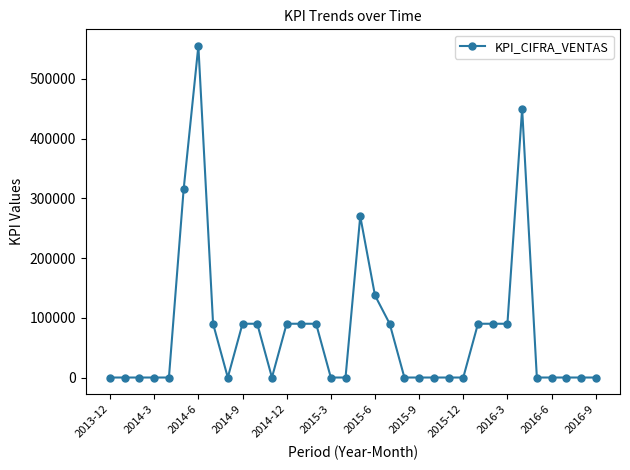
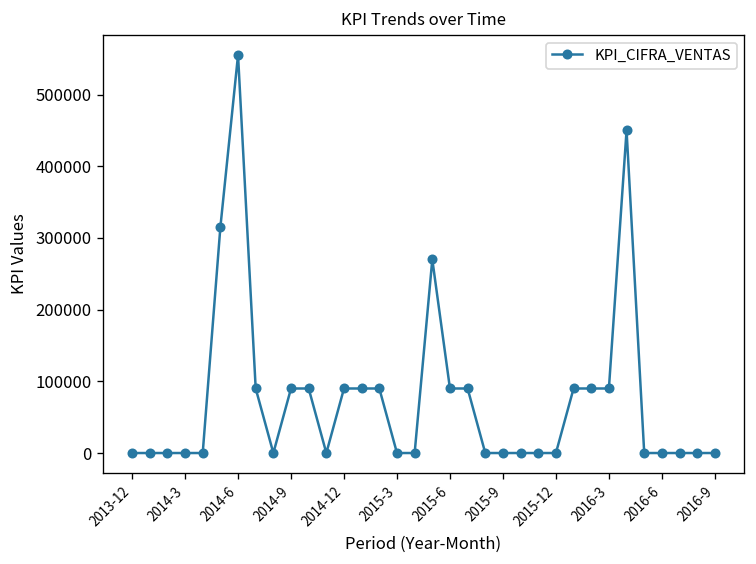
  {
    "2013-12": 0,
    "2014-3": 0,
    "2014-6": 560000,
    "2014-9": 90000,
    "2014-12": 90000,
    "2015-3": 0,
-   "2015-6": 140000,
+   "2015-6": 90000,
    "2015-9": 0,
    "2015-12": 0,
    "2016-3": 90000,
    "2016-6": 0,
    "2016-9": 0
  }
